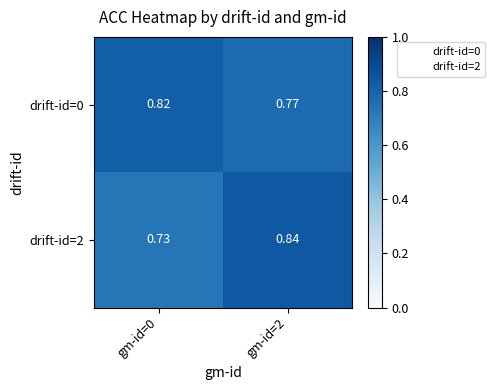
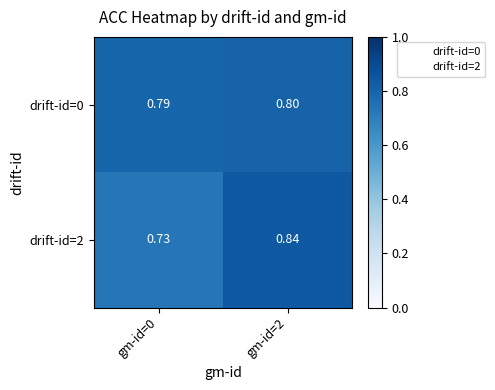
  {
    "drift-id=0": {
-     "gm-id=0": 0.82,
-     "gm-id=2": 0.77
+     "gm-id=0": 0.79,
+     "gm-id=2": 0.80
    }
  }
